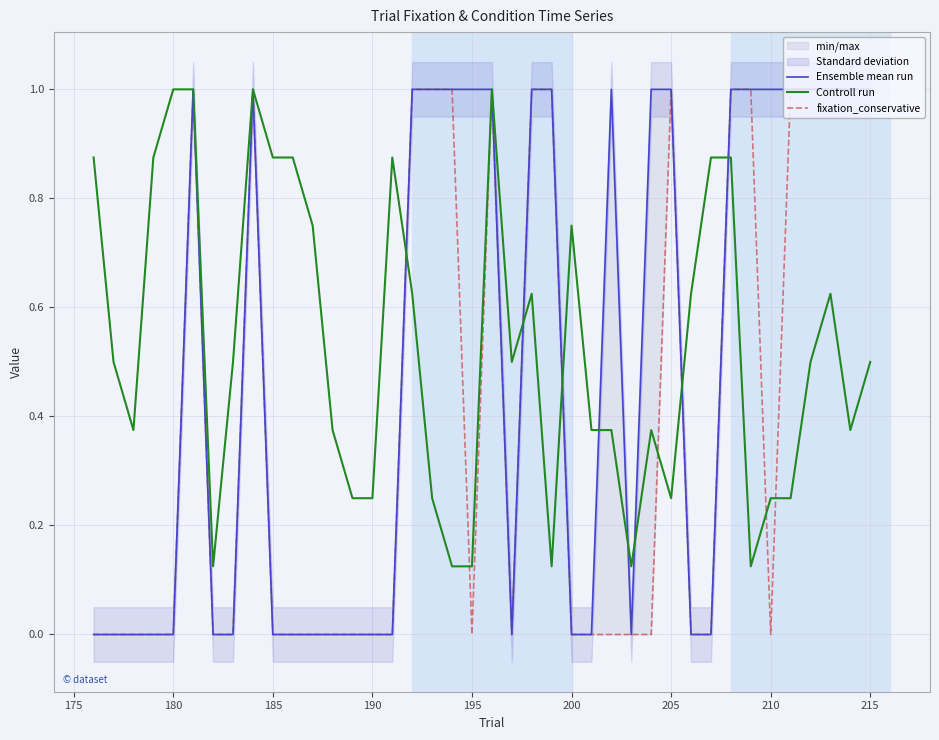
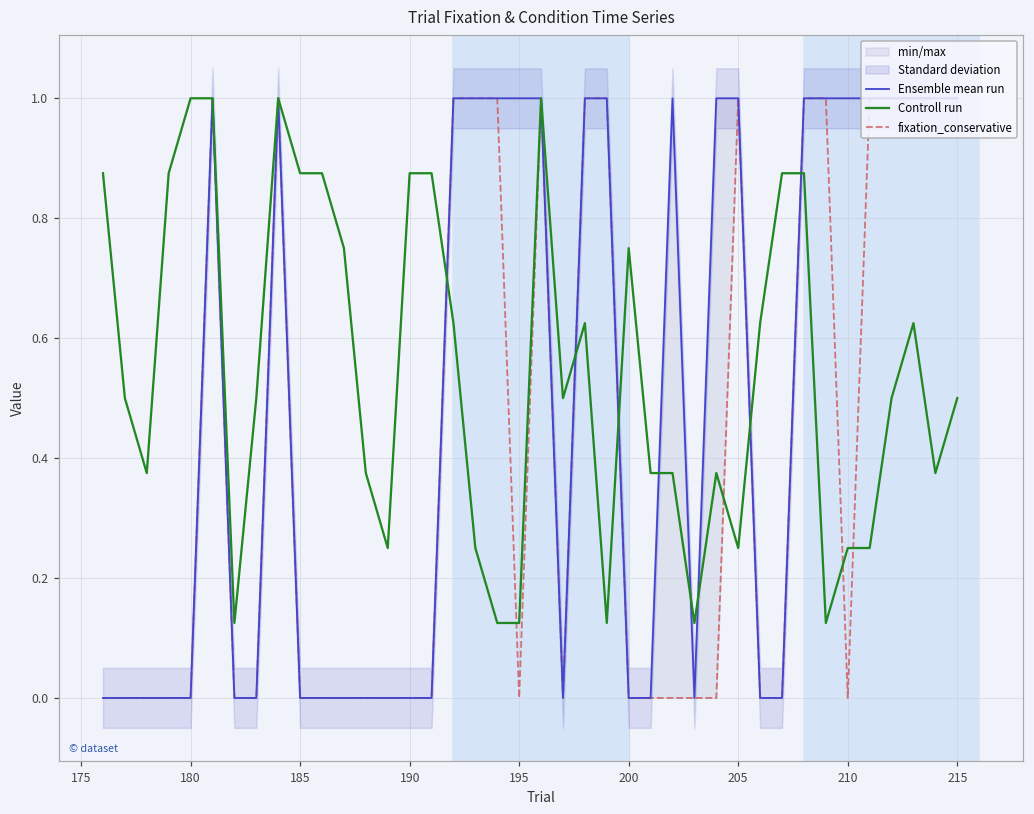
  {
    "Controll run": {
      "180": 1.00,
      "185": 0.88,
-     "190": 0.25,
+     "190": 0.88,
      "195": 0.13,
      "200": 0.75,
      "205": 0.25,
      "210": 0.25,
      "215": 0.50
    },
    "fixation_conservative": {
      "195": 0.00,
      "210": 0.00
    }
  }
